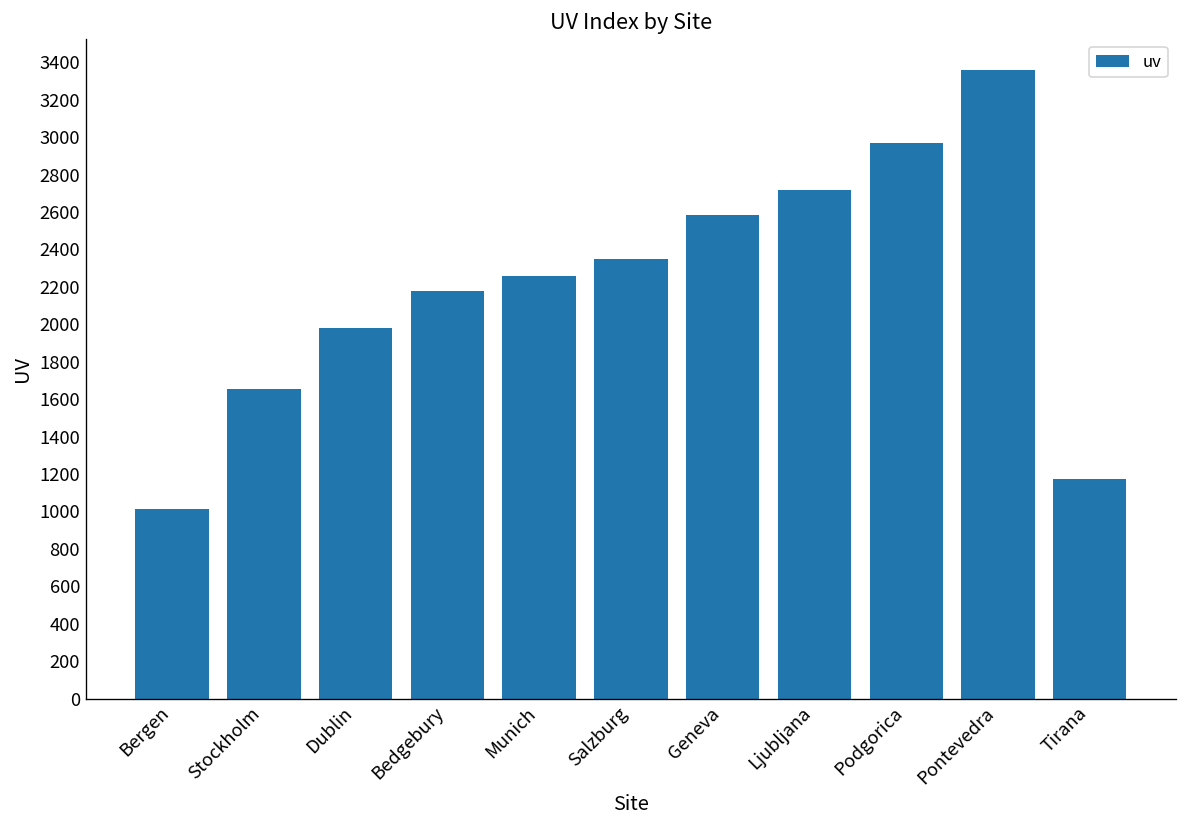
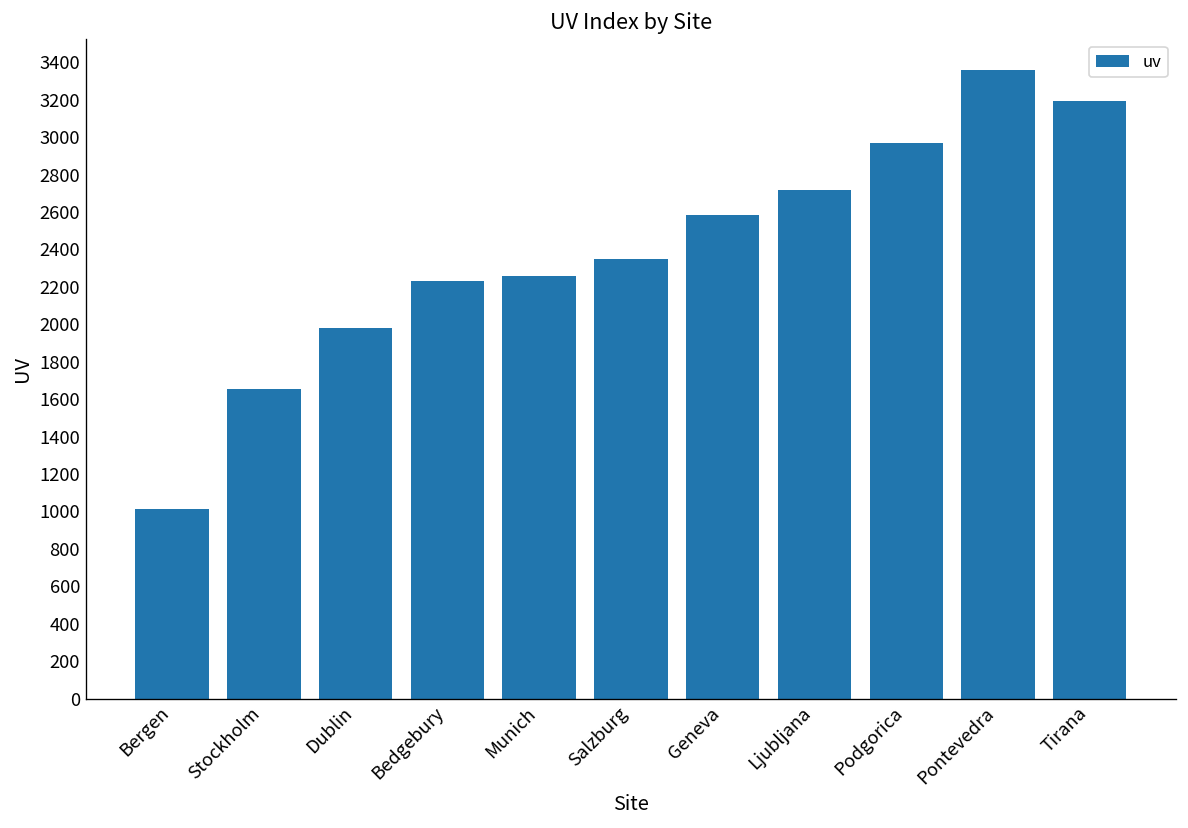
  {
    "Bergen": 1010,
    "Stockholm": 1650,
    "Dublin": 1980,
-   "Bedgebury": 2180,
+   "Bedgebury": 2230,
    "Munich": 2260,
    "Salzburg": 2350,
    "Geneva": 2580,
    "Ljubljana": 2720,
    "Podgorica": 2970,
    "Pontevedra": 3360,
-   "Tirana": 1170
+   "Tirana": 3190
  }
